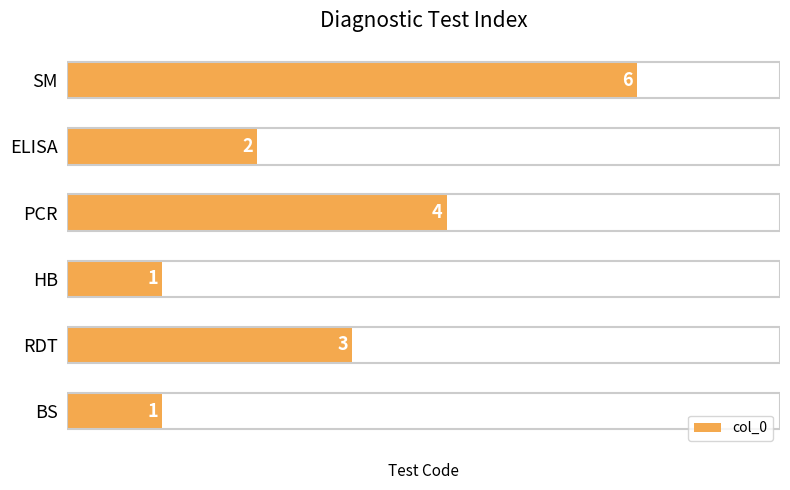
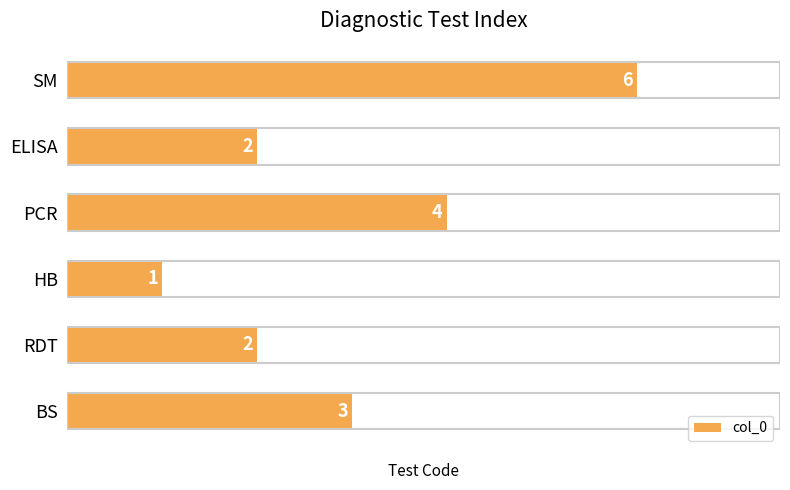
  {
    "SM": 6,
    "ELISA": 2,
    "PCR": 4,
    "HB": 1,
-   "RDT": 3,
-   "BS": 1
+   "RDT": 2,
+   "BS": 3
  }
